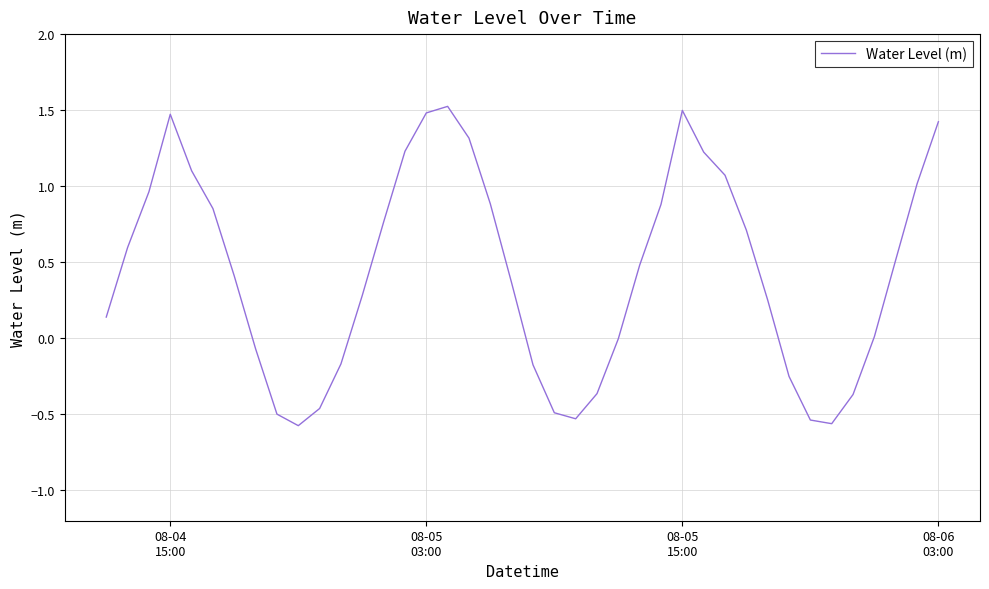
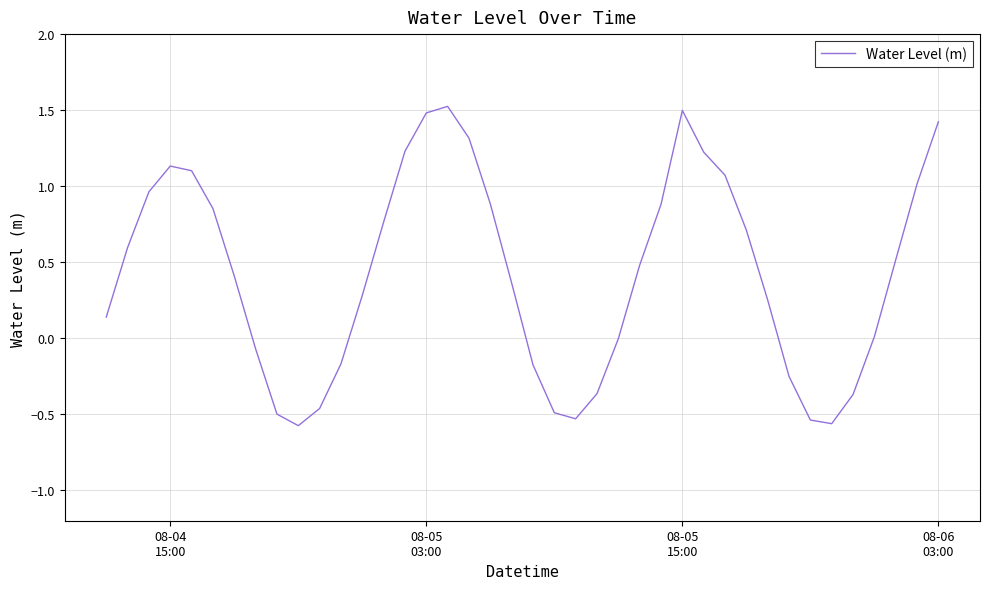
  {
-   "08-04 15:00": 1.47,
+   "08-04 15:00": 1.13,
    "08-05 03:00": 1.48,
    "08-05 15:00": 1.50,
    "08-06 03:00": 1.42
  }
